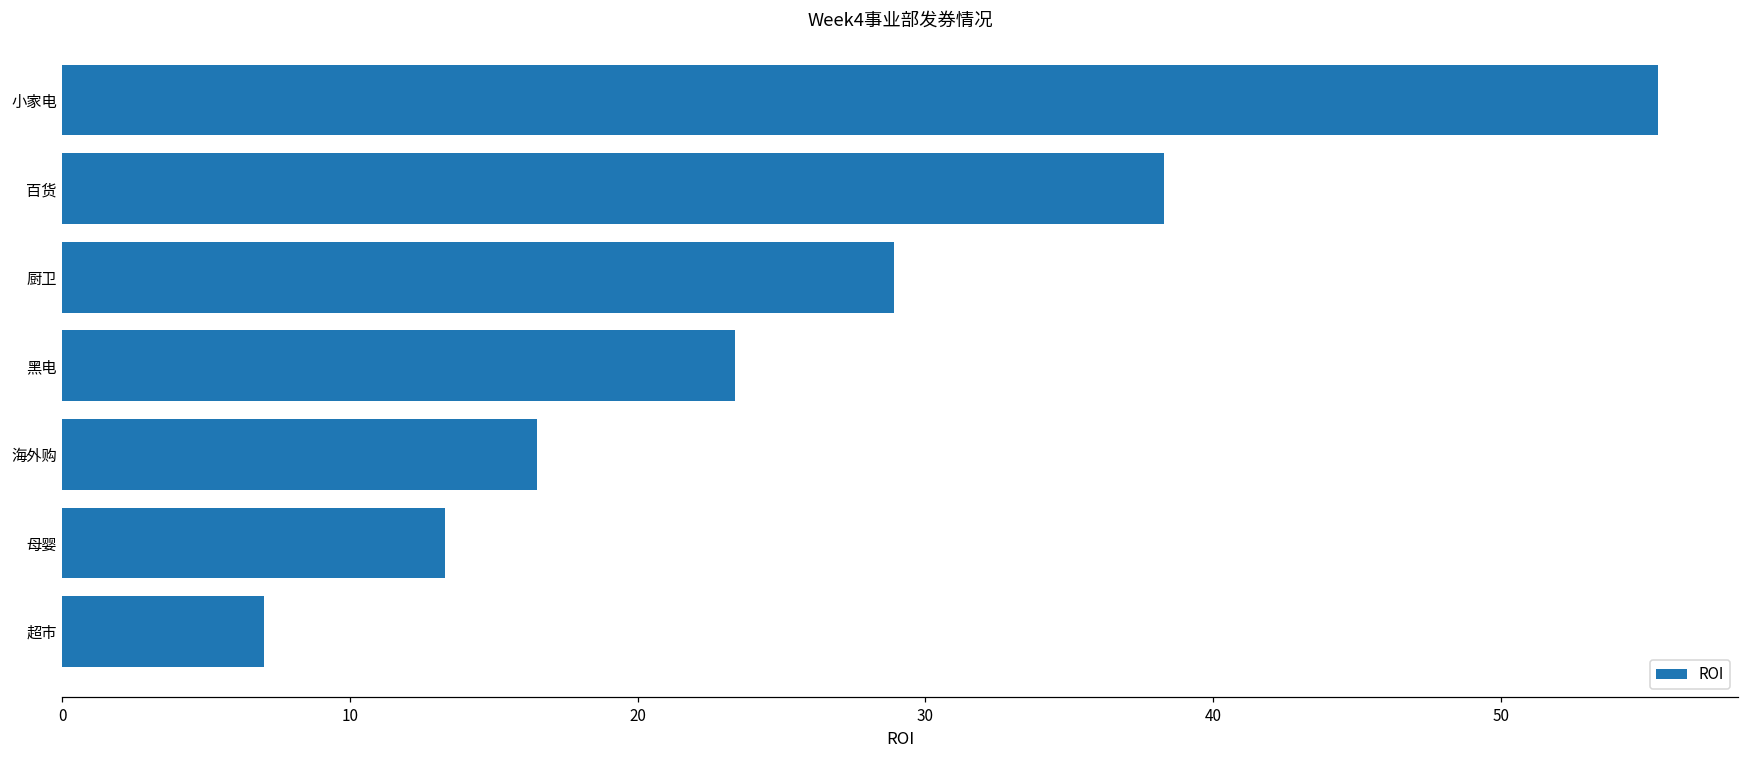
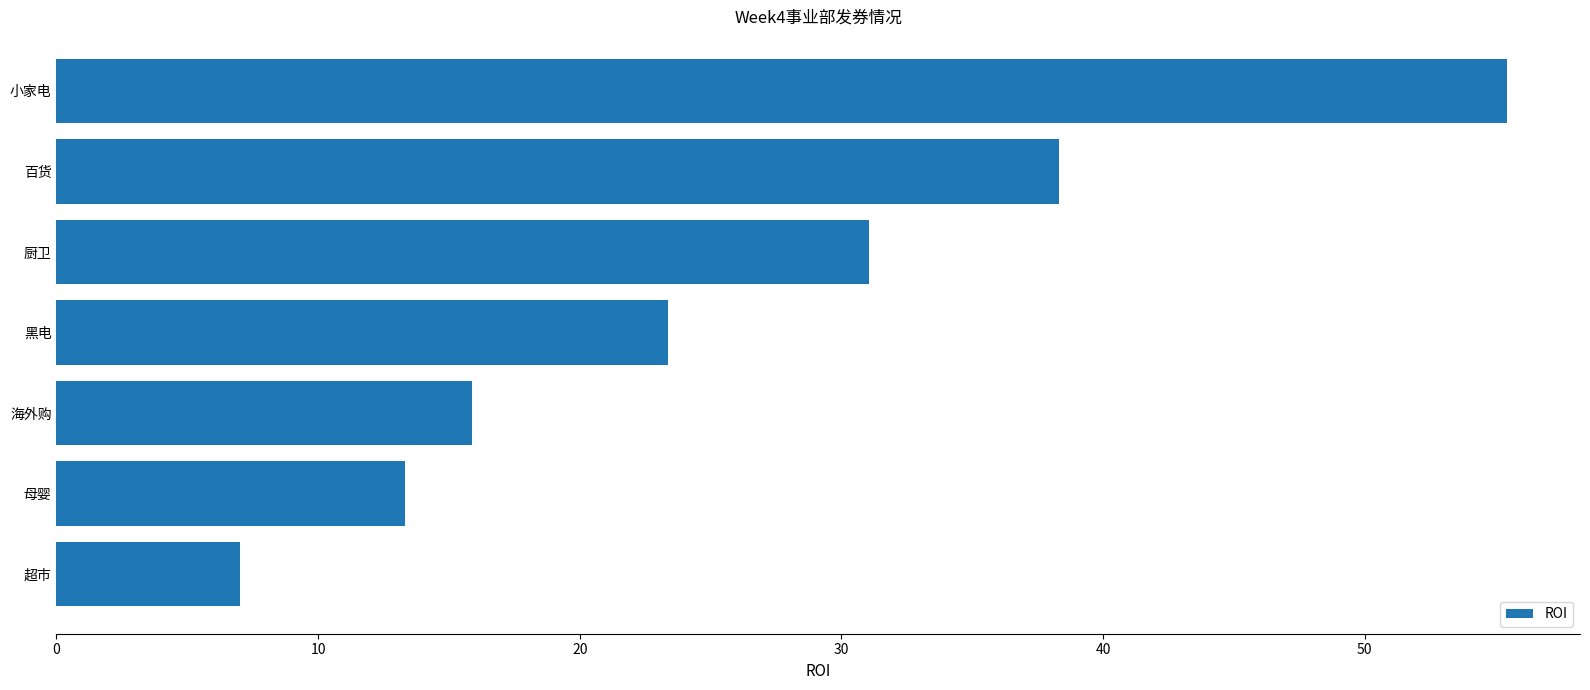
  {
    "小家电": 55.5,
    "百货": 38.3,
-   "厨卫": 28.9,
+   "厨卫": 31.0,
    "黑电": 23.4,
-   "海外购": 16.5,
+   "海外购": 15.9,
    "母婴": 13.3,
    "超市": 7.0
  }
